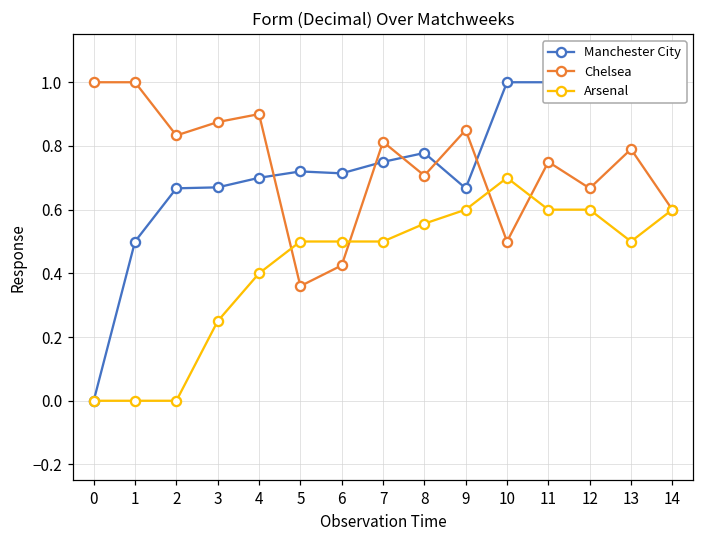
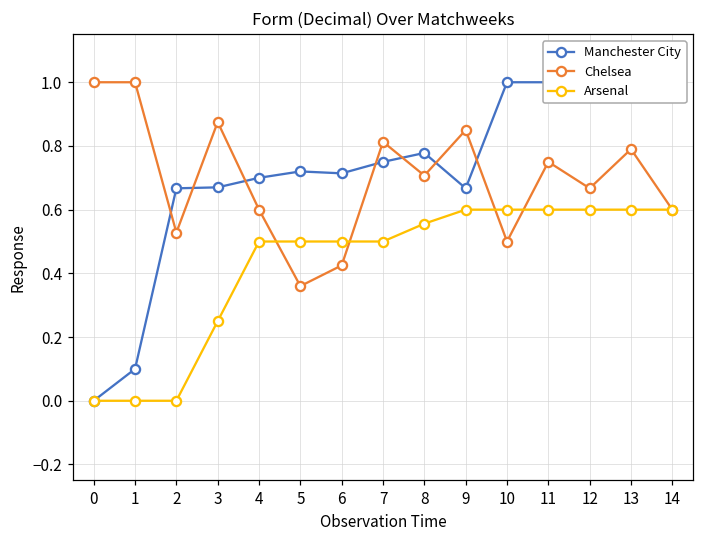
  {
    "Manchester City": {
-     "1": 0.5,
+     "1": 0.1,
      "2": 0.67,
      "3": 0.67,
      "4": 0.7,
      "5": 0.72,
      "6": 0.71,
      "7": 0.75,
      "8": 0.78,
      "9": 0.67,
      "10": 1.0
    },
    "Chelsea": {
      "0": 1.00,
      "1": 1.00,
-     "2": 0.83,
+     "2": 0.53,
      "3": 0.88,
-     "4": 0.9,
+     "4": 0.6,
      "5": 0.36,
      "6": 0.43,
      "7": 0.81,
      "8": 0.71,
      "9": 0.85,
      "10": 0.50,
      "11": 0.75,
      "12": 0.67,
      "13": 0.79
    },
    "Arsenal": {
      "1": 0.0,
      "2": 0.0,
      "3": 0.25,
-     "4": 0.4,
+     "4": 0.5,
      "5": 0.5,
      "6": 0.5,
      "7": 0.5,
      "8": 0.56,
      "9": 0.6,
-     "10": 0.7,
+     "10": 0.6,
      "11": 0.6,
      "12": 0.6,
-     "13": 0.5
+     "13": 0.6
    }
  }
